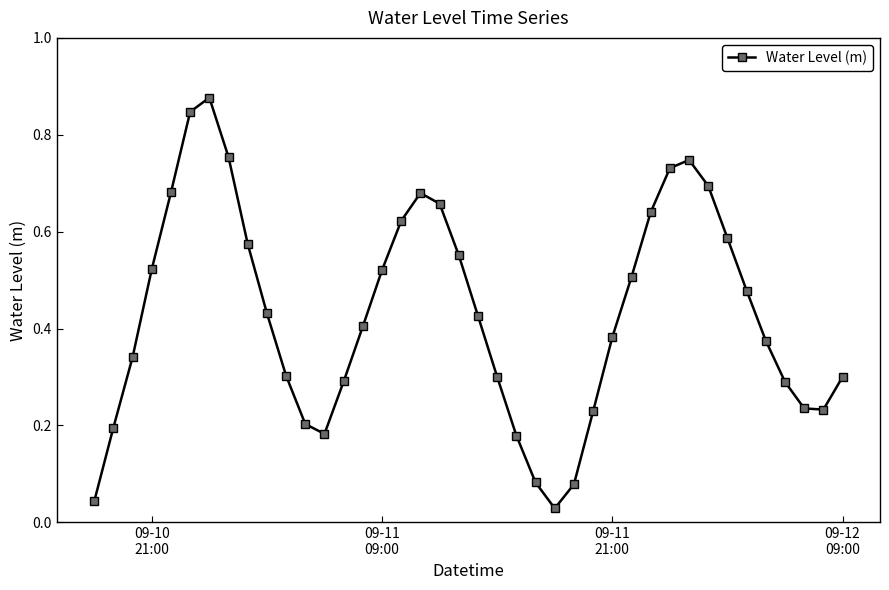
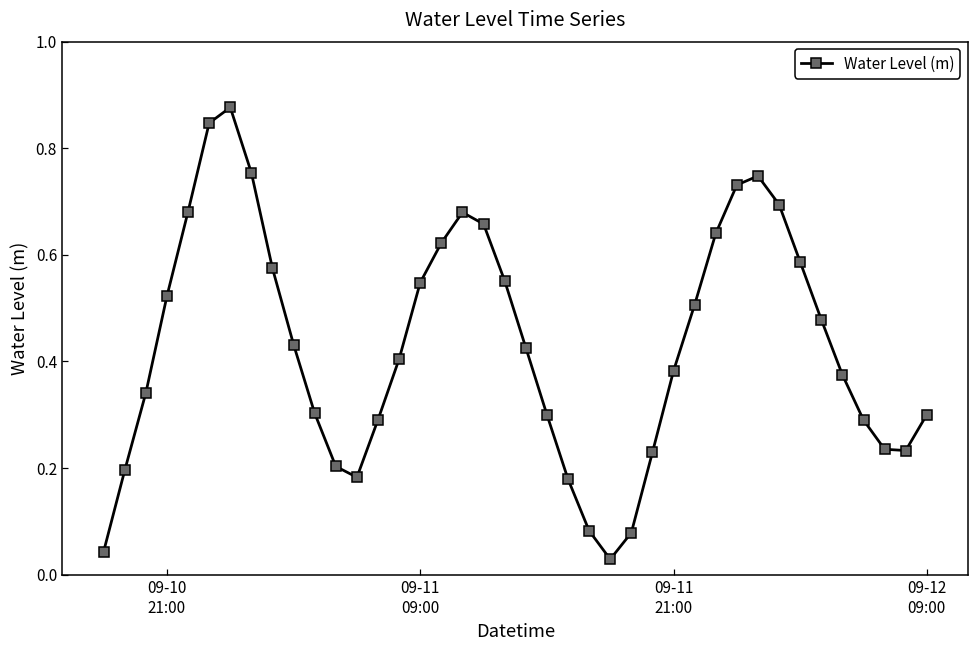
  {
    "09-10 21:00": 0.52,
-   "09-11 09:00": 0.52,
+   "09-11 09:00": 0.55,
    "09-11 21:00": 0.38,
    "09-12 09:00": 0.30
  }
